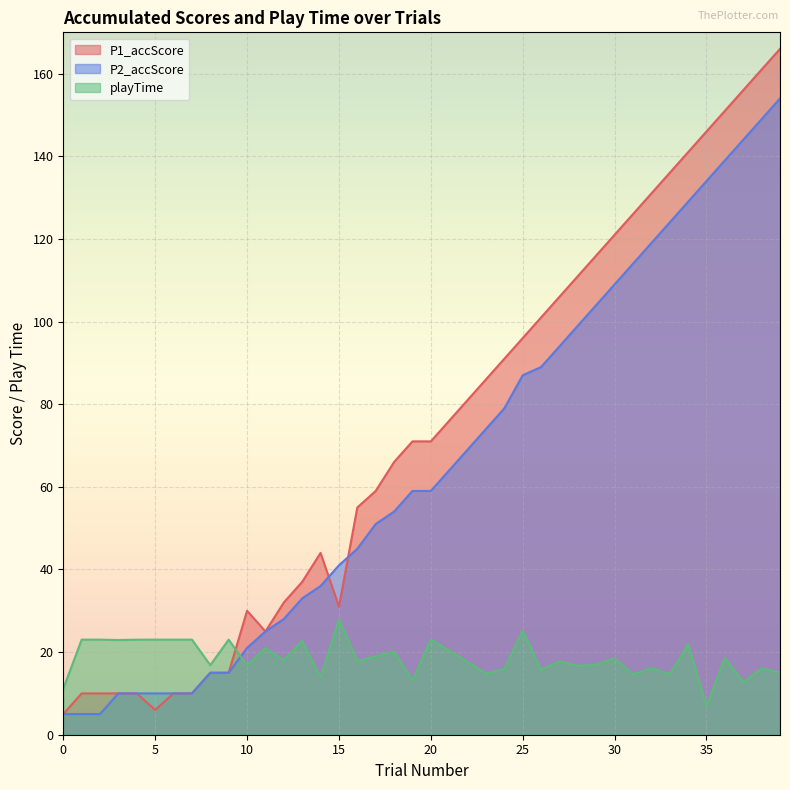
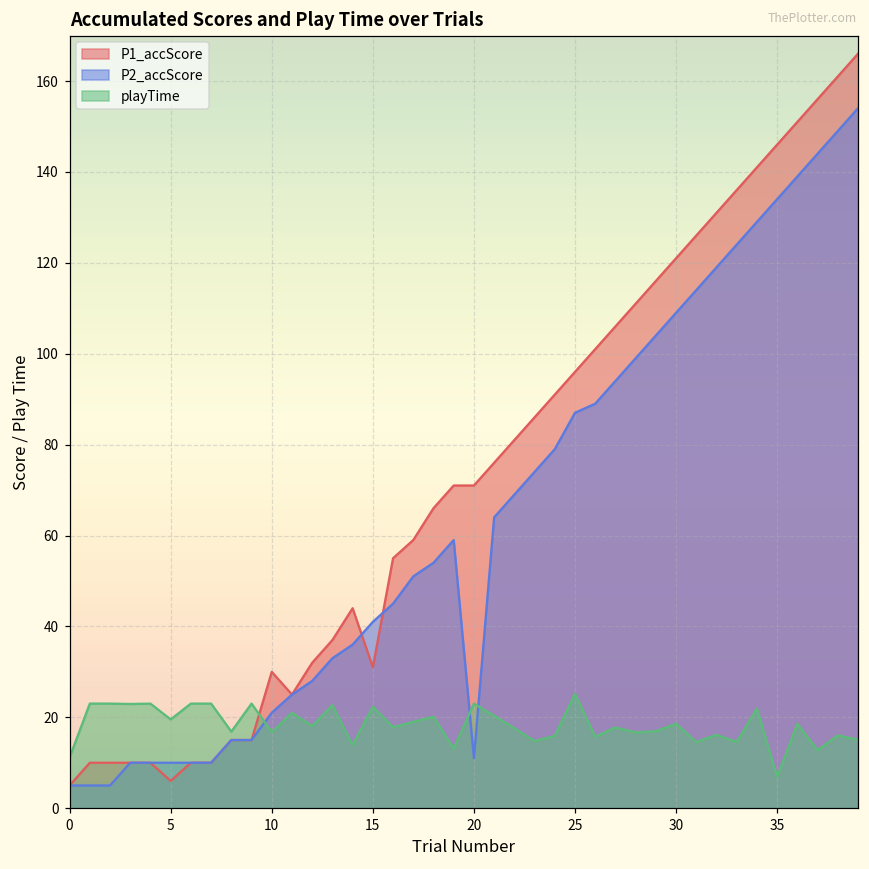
  {
    "P1_accScore": {
      "5": 6,
      "10": 30,
      "15": 31,
      "20": 71,
      "25": 96,
      "30": 121,
      "35": 146
    },
    "P2_accScore": {
      "5": 10,
      "10": 21,
      "15": 41,
-     "20": 59,
+     "20": 11,
      "25": 87,
      "30": 109,
      "35": 134
    },
    "playTime": {
      "0": 11,
-     "5": 23,
+     "5": 20,
      "10": 17,
-     "15": 28,
+     "15": 22,
      "20": 23,
      "25": 25,
      "30": 19,
      "35": 7
    }
  }
